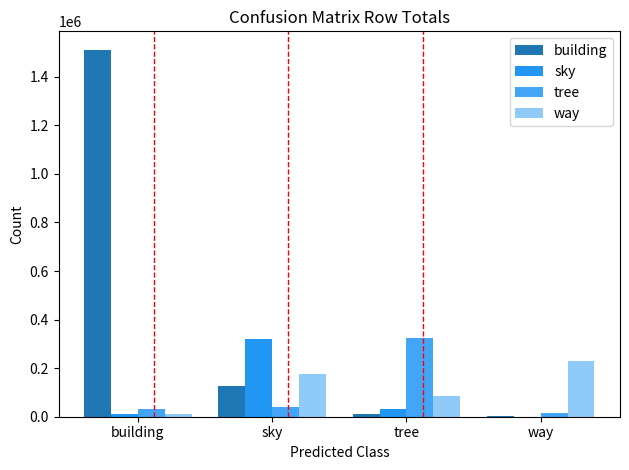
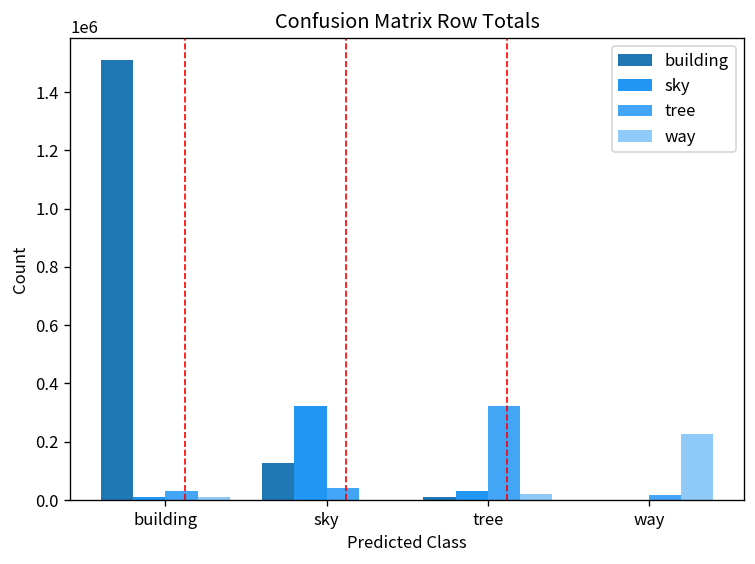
  {
    "building": {
      "building": 1510000,
      "sky": 130000,
      "tree": 10000
    },
    "way": {
-     "sky": 170000,
-     "tree": 90000,
+     "sky": 0,
+     "tree": 20000,
      "way": 230000
    }
  }
